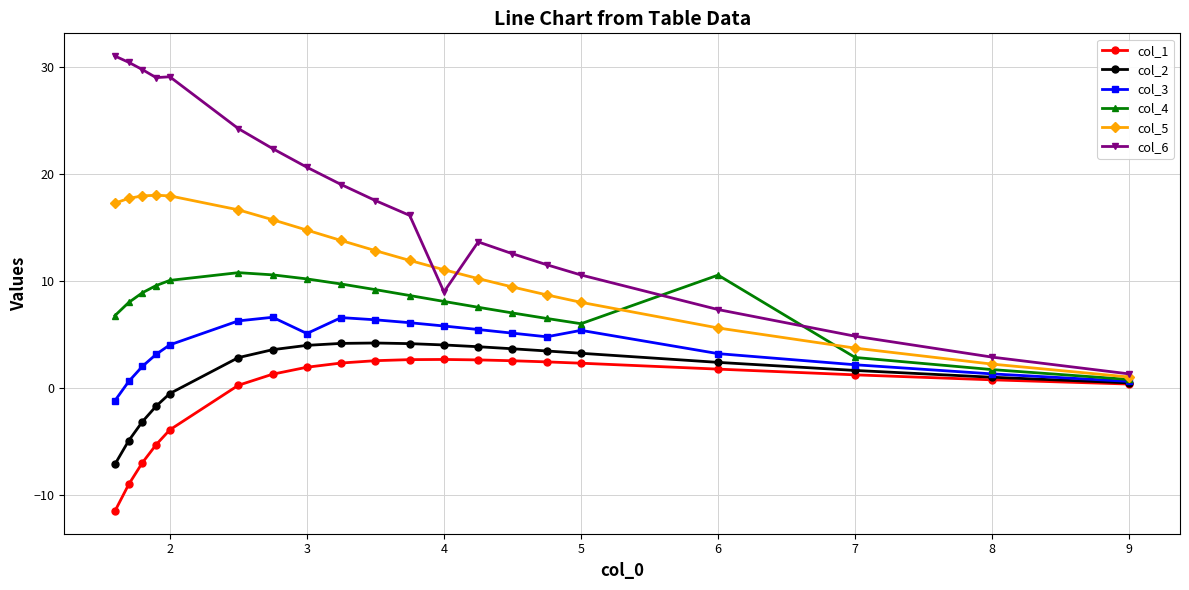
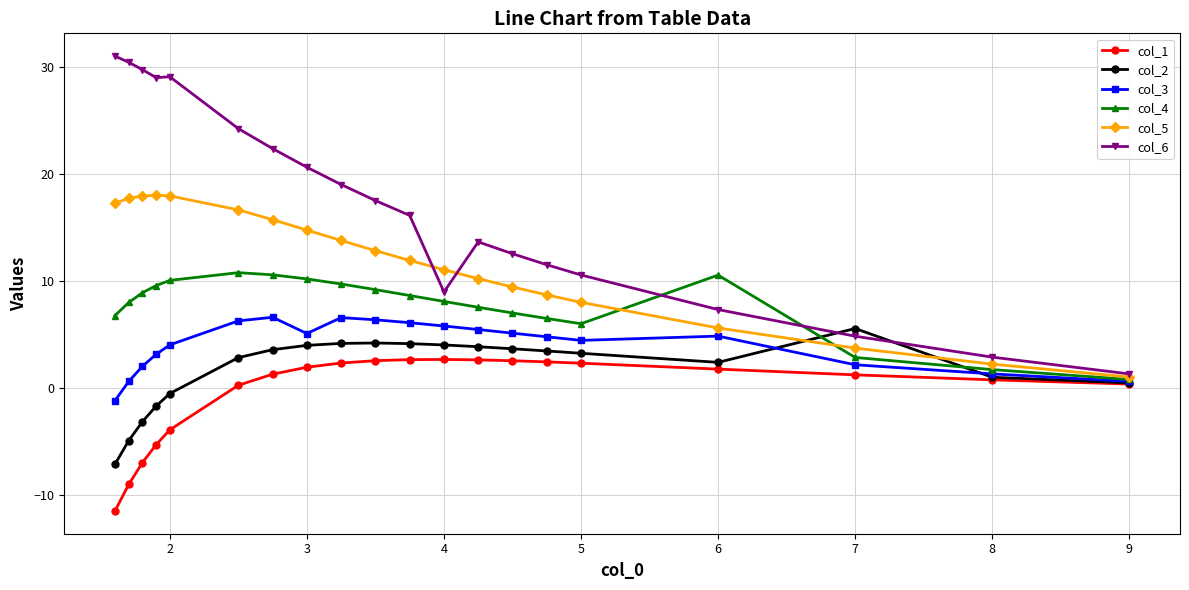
  {
    "col_1": {
      "2": -3.9,
      "3": 1.9,
      "4": 2.6,
      "5": 2.3,
      "6": 1.7,
      "7": 1.2,
      "8": 0.7
    },
    "col_2": {
      "2": -0.6,
      "3": 4.0,
      "4": 4.0,
      "5": 3.2,
      "6": 2.4,
-     "7": 1.6,
+     "7": 5.5,
      "8": 1.0
    },
    "col_3": {
      "2": 4.0,
      "3": 5.1,
      "4": 5.8,
-     "5": 5.4,
-     "6": 3.2,
+     "5": 4.4,
+     "6": 4.8,
      "7": 2.1,
      "8": 1.3
    },
    "col_4": {
      "2": 10.0,
      "3": 10.2,
      "4": 8.1,
      "5": 6.0,
      "6": 10.5,
      "7": 2.8,
      "8": 1.7
    },
    "col_5": {
      "2": 17.9,
      "3": 14.7,
      "4": 11.0,
      "5": 8.0,
      "6": 5.6,
      "7": 3.7,
      "8": 2.2
    },
    "col_6": {
      "2": 29.1,
      "3": 20.6,
      "4": 8.9,
      "5": 10.5,
      "6": 7.3,
      "7": 4.8,
      "8": 2.8,
      "9": 1.3
    }
  }
